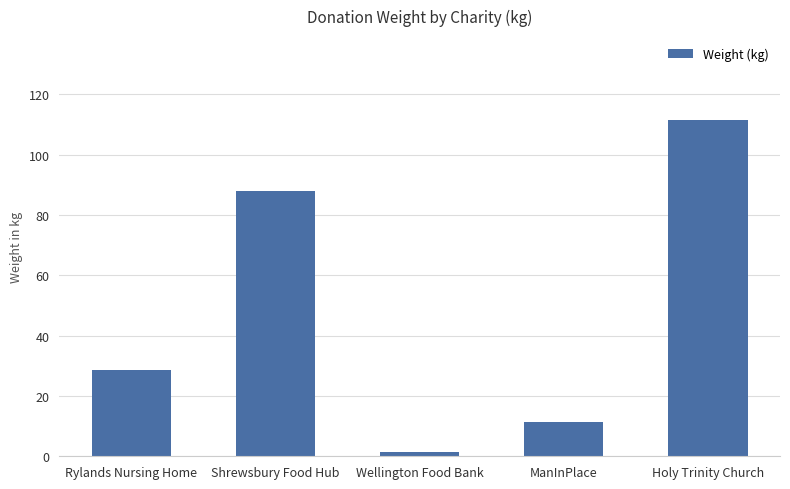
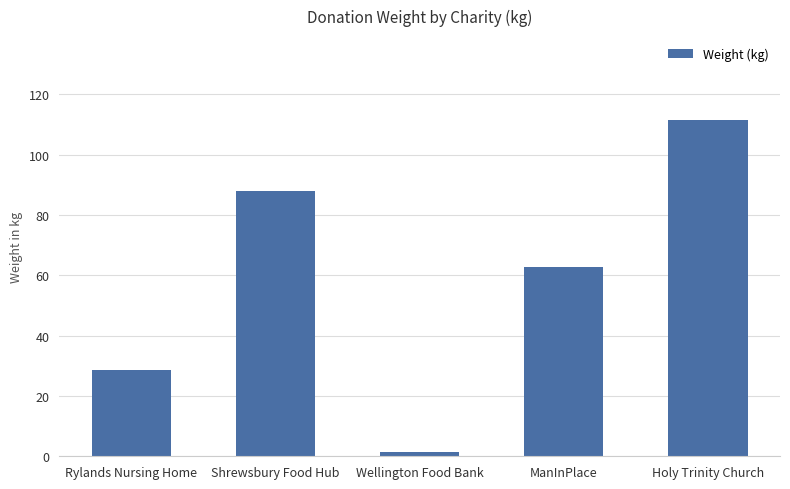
  {
    "Rylands Nursing Home": 29,
    "Shrewsbury Food Hub": 88,
    "Wellington Food Bank": 1,
-   "ManInPlace": 11,
+   "ManInPlace": 63,
    "Holy Trinity Church": 111
  }
